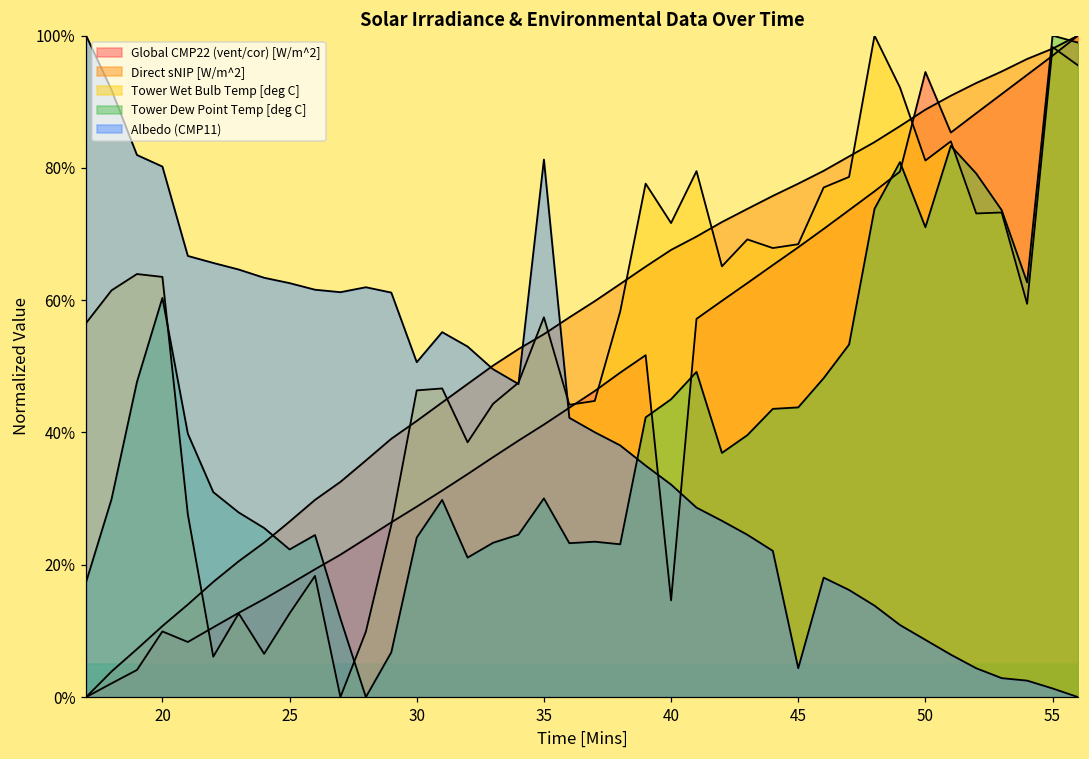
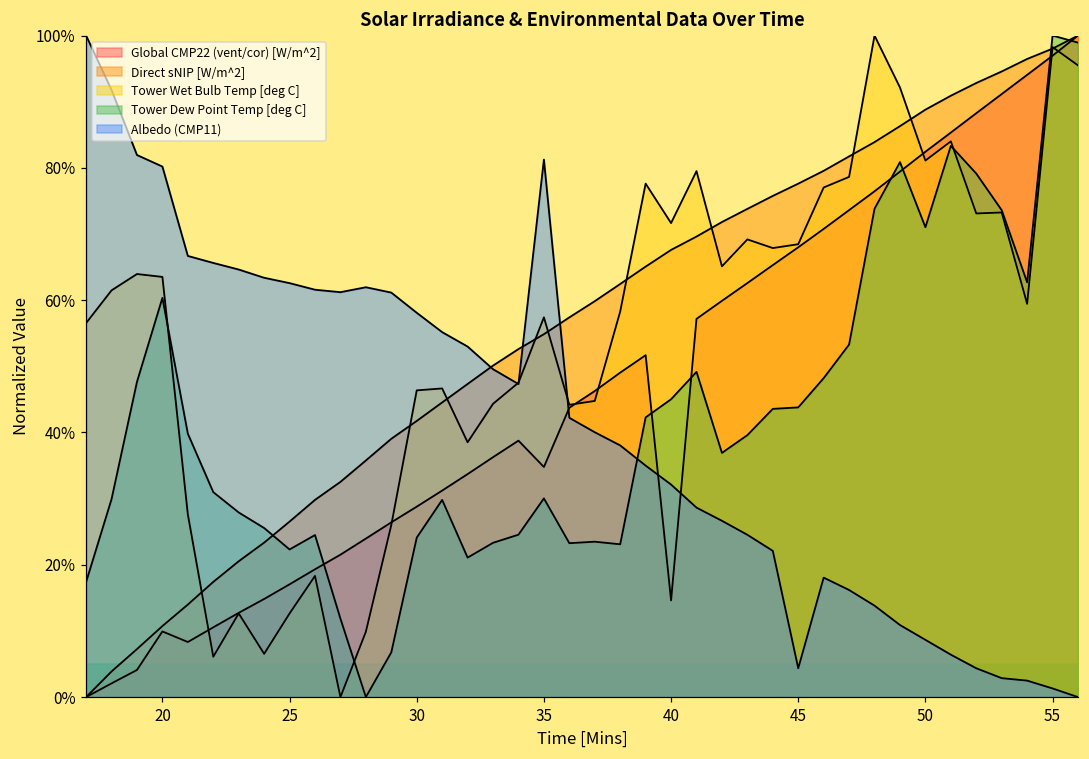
  {
    "Global CMP22 (vent/cor) [W/m^2]": {
      "20": "10%",
      "25": "17%",
      "30": "29%",
-     "35": "41%",
+     "35": "35%",
      "40": "15%",
      "45": "68%",
-     "50": "94%",
+     "50": "82%",
      "55": "97%"
    },
    "Tower Dew Point Temp [deg C]": {
      "20": "60%",
      "25": "22%",
      "30": "24%",
      "35": "30%",
      "40": "45%",
      "45": "44%",
      "50": "71%",
      "55": "100%"
    },
    "Albedo (CMP11)": {
      "20": "80%",
      "25": "63%",
-     "30": "51%",
+     "30": "58%",
      "35": "81%",
      "40": "32%",
      "50": "9%"
    }
  }
